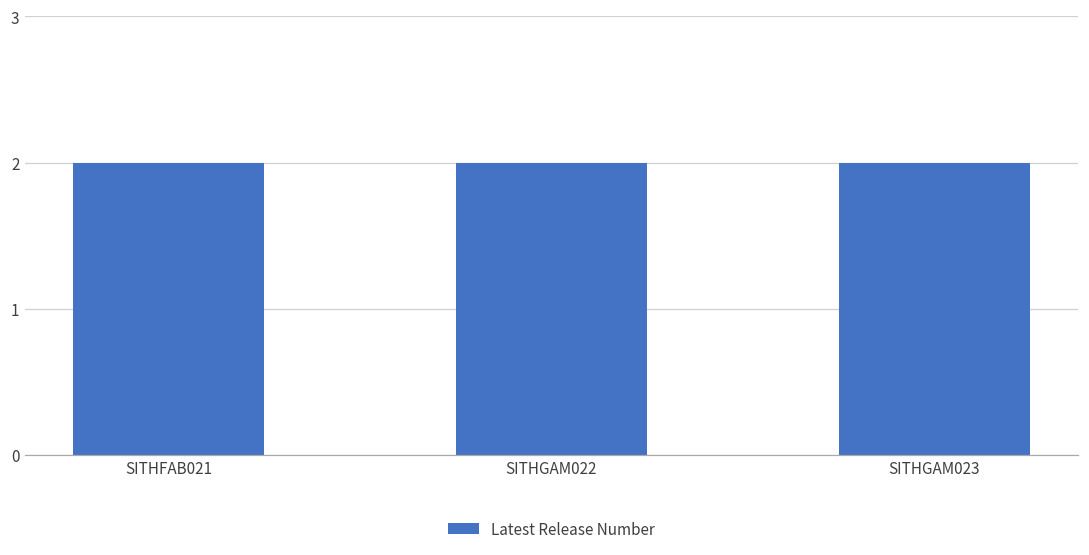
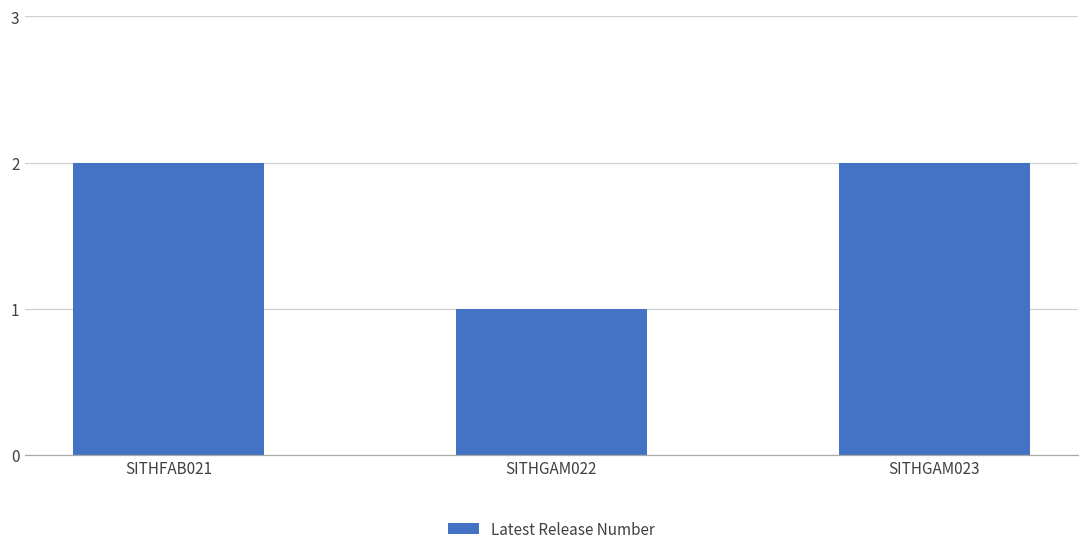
  {
    "SITHFAB021": 2,
-   "SITHGAM022": 2,
+   "SITHGAM022": 1,
    "SITHGAM023": 2
  }
